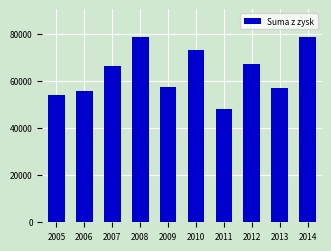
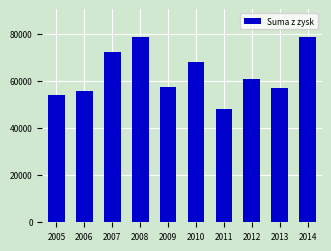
  {
    "2005": 54000,
    "2006": 56000,
-   "2007": 66000,
+   "2007": 72000,
    "2008": 79000,
    "2009": 57000,
-   "2010": 73000,
+   "2010": 68000,
    "2011": 48000,
-   "2012": 67000,
+   "2012": 61000,
    "2013": 57000,
    "2014": 79000
  }
